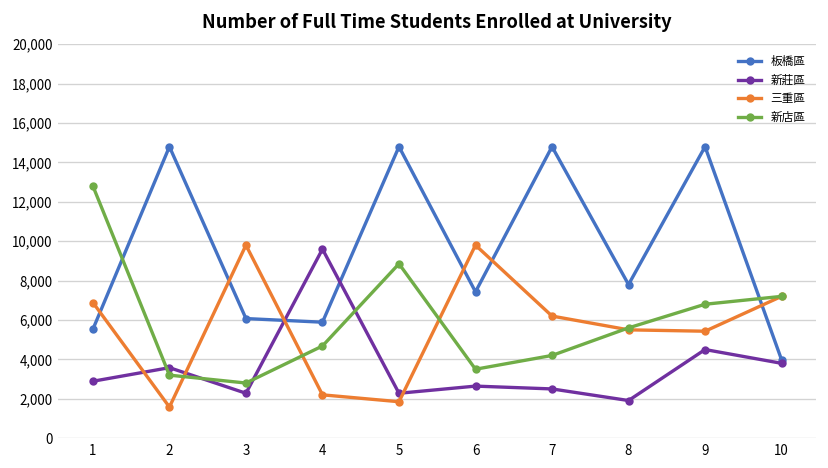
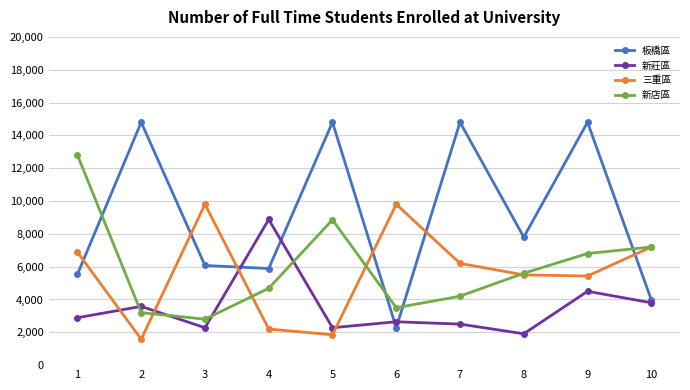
  {
    "板橋區": {
      "1": "5,500",
      "2": "14,800",
      "3": "6,100",
      "4": "5,900",
      "5": "14,800",
-     "6": "7,400",
+     "6": "2,300",
      "7": "14,800",
      "8": "7,800",
      "9": "14,800",
      "10": "4,000"
    },
    "新莊區": {
      "1": "2,900",
      "2": "3,600",
      "3": "2,300",
-     "4": "9,600",
+     "4": "8,900",
      "5": "2,300",
      "6": "2,600",
      "7": "2,500",
      "8": "1,900",
      "9": "4,500",
      "10": "3,800"
    },
    "三重區": {
      "1": "6,900",
      "2": "1,600",
      "3": "9,800",
      "4": "2,200",
      "5": "1,900",
      "6": "9,800",
      "7": "6,200",
      "9": "5,400"
    },
    "新店區": {
      "1": "12,800",
      "2": "3,200",
      "3": "2,800",
      "4": "4,700",
      "5": "8,900",
      "6": "3,500",
      "7": "4,200",
      "9": "6,800"
    }
  }
